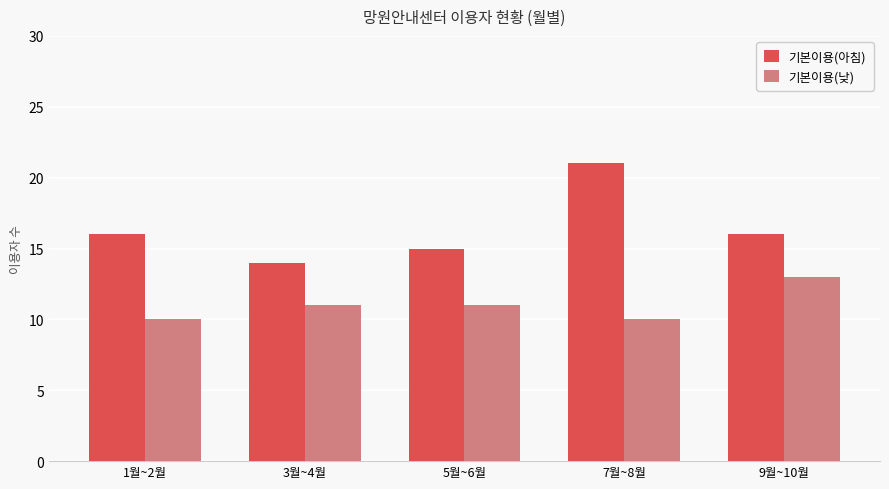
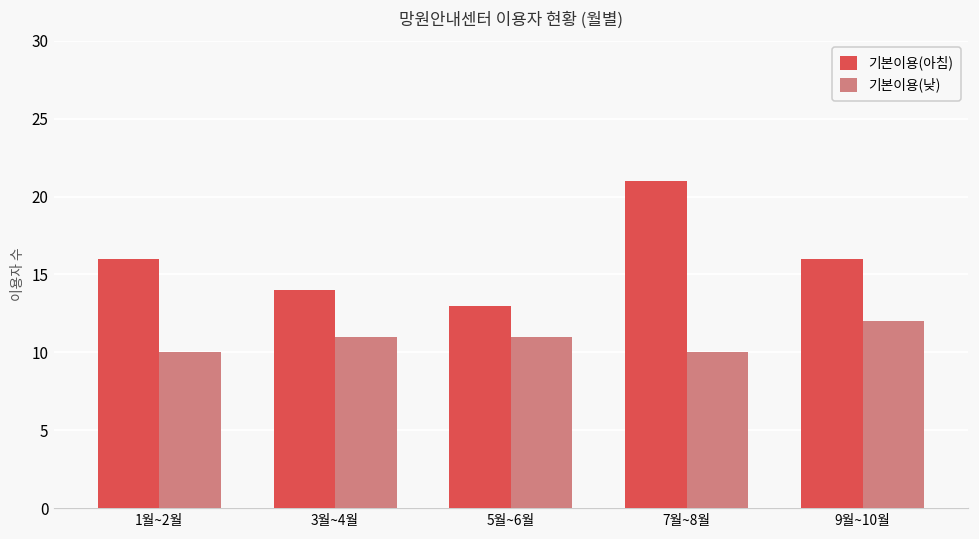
  {
    "기본이용(아침)": {
      "1월~2월": 16,
      "3월~4월": 14,
-     "5월~6월": 15,
+     "5월~6월": 13,
      "7월~8월": 21,
      "9월~10월": 16
    },
    "기본이용(낮)": {
      "1월~2월": 10,
      "3월~4월": 11,
      "5월~6월": 11,
      "7월~8월": 10,
-     "9월~10월": 13
+     "9월~10월": 12
    }
  }
